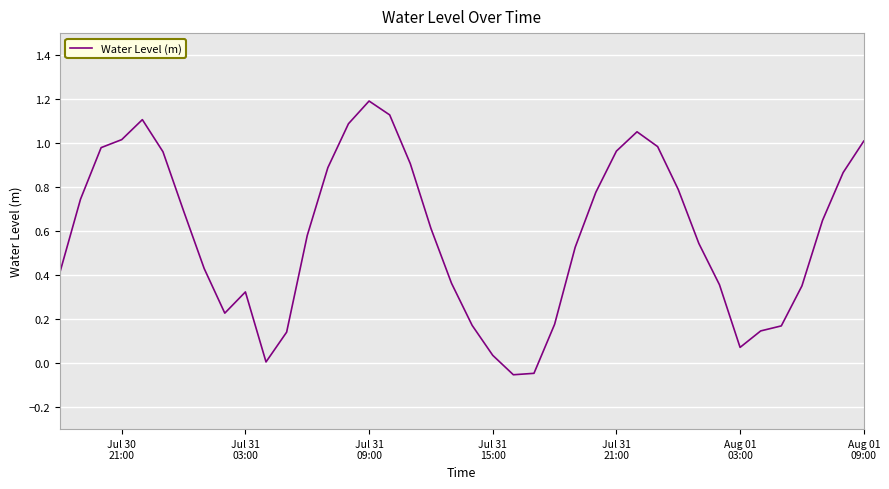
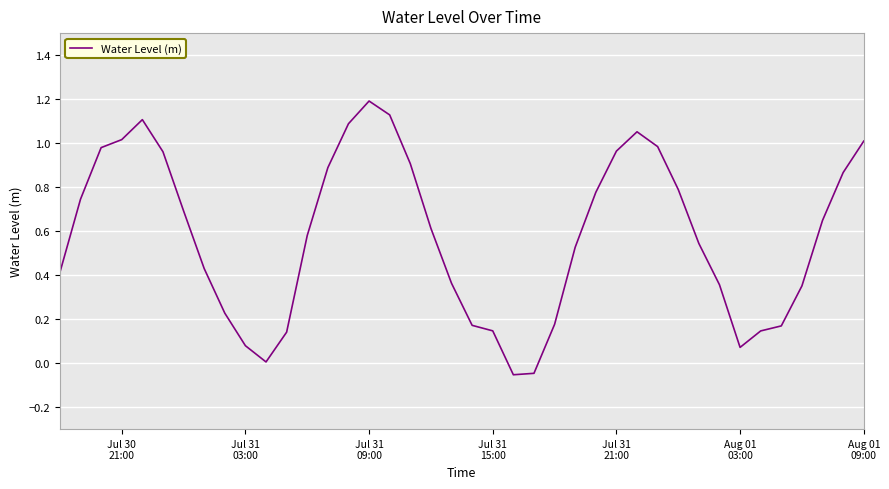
  {
    "Jul 30 21:00": 1.02,
-   "Jul 31 03:00": 0.32,
+   "Jul 31 03:00": 0.08,
    "Jul 31 09:00": 1.19,
-   "Jul 31 15:00": 0.04,
+   "Jul 31 15:00": 0.15,
    "Jul 31 21:00": 0.96,
    "Aug 01 03:00": 0.07,
    "Aug 01 09:00": 1.01
  }
